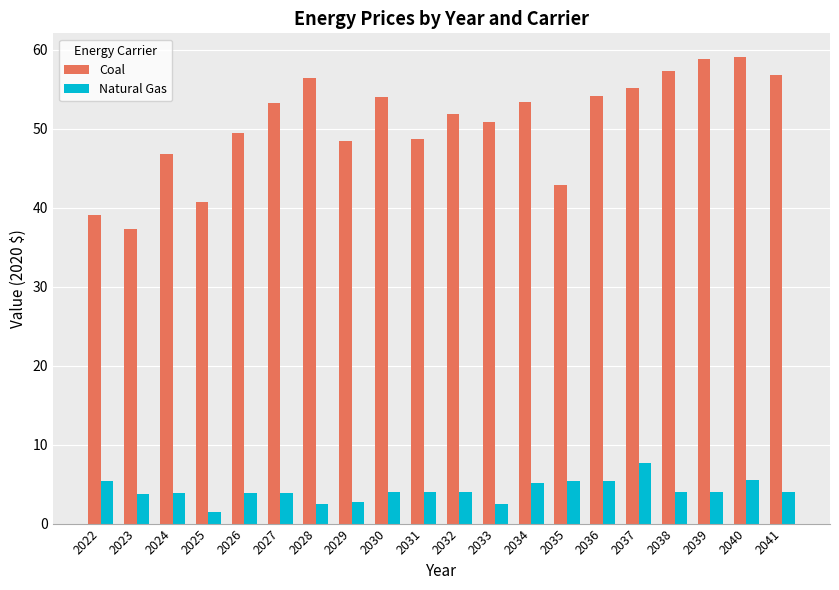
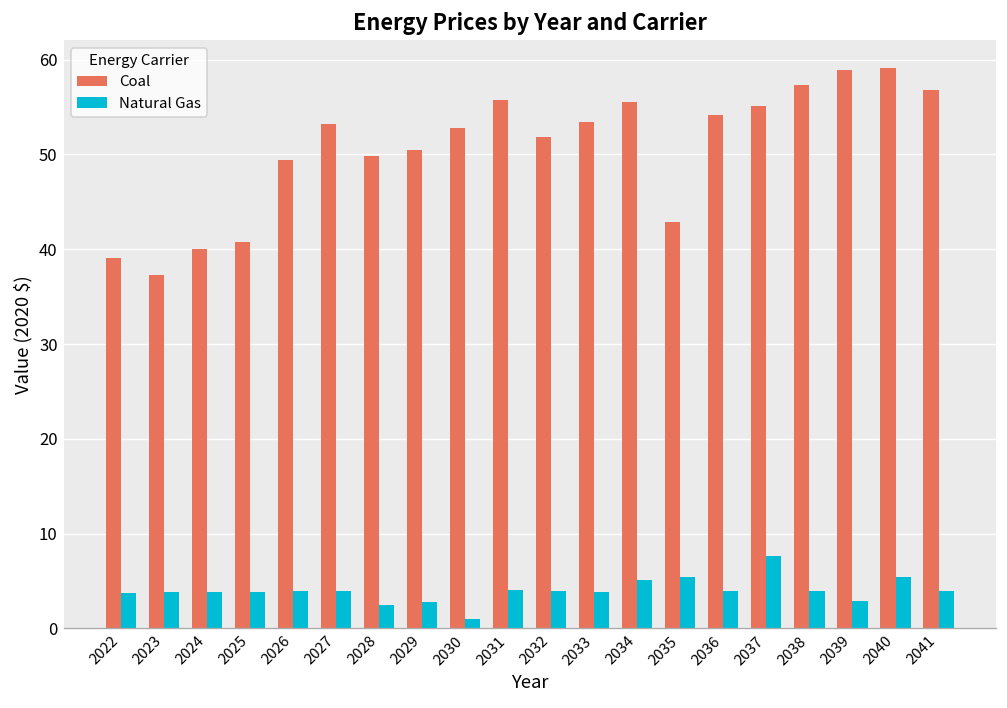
  {
    "Coal": {
      "2022": 39,
      "2023": 37,
-     "2024": 47,
+     "2024": 40,
      "2025": 41,
      "2026": 49,
      "2027": 53,
-     "2028": 56,
-     "2029": 48,
-     "2030": 54,
-     "2031": 49,
+     "2028": 50,
+     "2029": 50,
+     "2030": 53,
+     "2031": 56,
      "2032": 52,
-     "2033": 51,
-     "2034": 53,
+     "2033": 53,
+     "2034": 56,
      "2035": 43,
      "2036": 54,
      "2037": 55,
      "2038": 57,
      "2039": 59,
      "2040": 59,
      "2041": 57
    },
    "Natural Gas": {
-     "2022": 5,
+     "2022": 4,
      "2023": 4,
      "2024": 4,
-     "2025": 1,
+     "2025": 4,
      "2026": 4,
      "2027": 4,
      "2028": 2,
      "2029": 3,
-     "2030": 4,
+     "2030": 1,
      "2031": 4,
      "2032": 4,
-     "2033": 2,
+     "2033": 4,
      "2034": 5,
      "2035": 5,
-     "2036": 5,
+     "2036": 4,
      "2037": 8,
      "2038": 4,
-     "2039": 4,
+     "2039": 3,
      "2040": 5,
      "2041": 4
    }
  }
